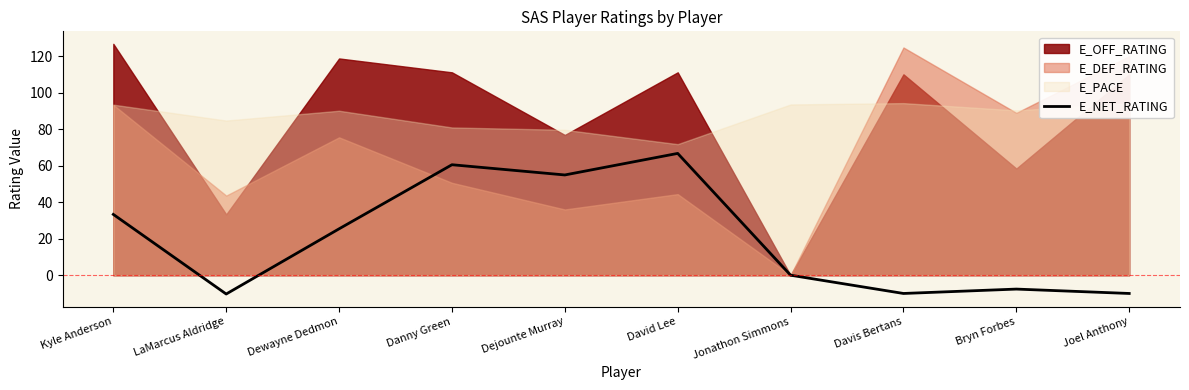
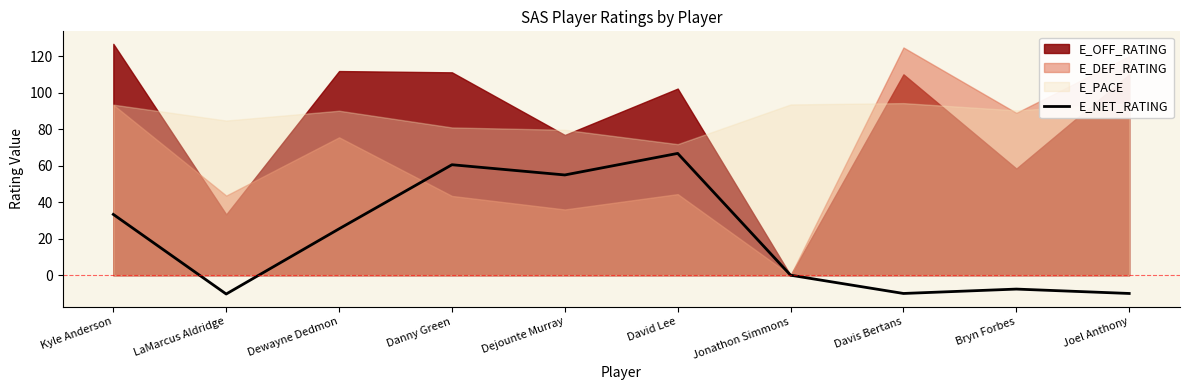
  {
    "E_NET_RATING": {
      "Kyle Anderson": 33,
      "LaMarcus Aldridge": -10,
      "Dewayne Dedmon": 25,
      "Danny Green": 61,
      "Dejounte Murray": 55,
      "David Lee": 67,
      "Davis Bertans": -10,
      "Bryn Forbes": -8,
      "Joel Anthony": -10
    },
    "E_OFF_RATING": {
      "Kyle Anderson": 127,
      "LaMarcus Aldridge": 33,
-     "Dewayne Dedmon": 119,
+     "Dewayne Dedmon": 112,
      "Danny Green": 111,
      "Dejounte Murray": 77,
-     "David Lee": 111,
+     "David Lee": 102,
      "Davis Bertans": 110,
      "Bryn Forbes": 58
    },
    "E_DEF_RATING": {
      "LaMarcus Aldridge": 44,
      "Dewayne Dedmon": 76,
-     "Danny Green": 51,
+     "Danny Green": 43,
      "Dejounte Murray": 36,
      "David Lee": 44,
      "Davis Bertans": 125
    },
    "E_PACE": {
      "LaMarcus Aldridge": 85,
      "Dewayne Dedmon": 90,
      "Danny Green": 81,
      "Dejounte Murray": 80,
      "David Lee": 72,
      "Jonathon Simmons": 94,
      "Davis Bertans": 94
    }
  }
